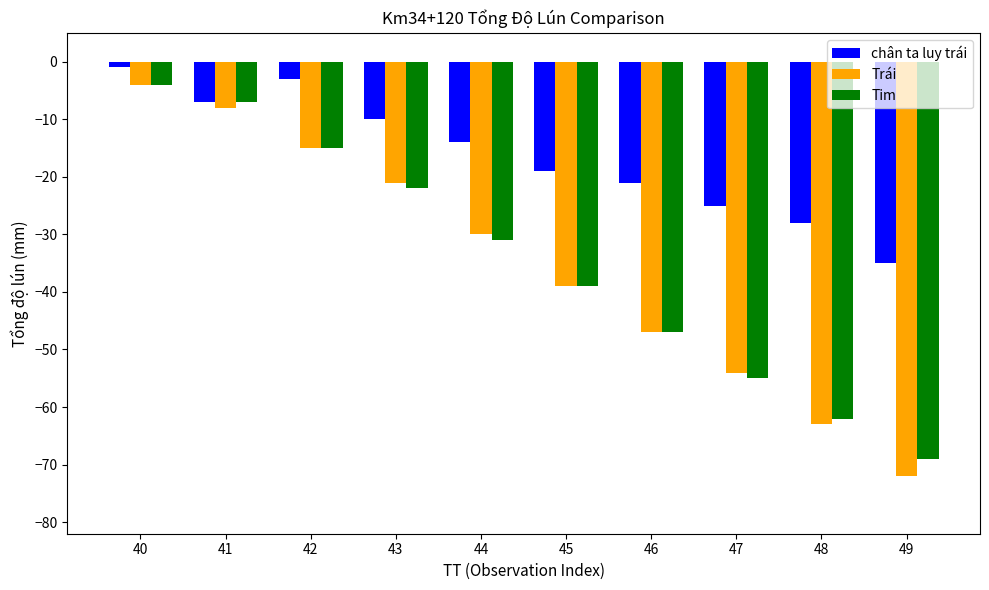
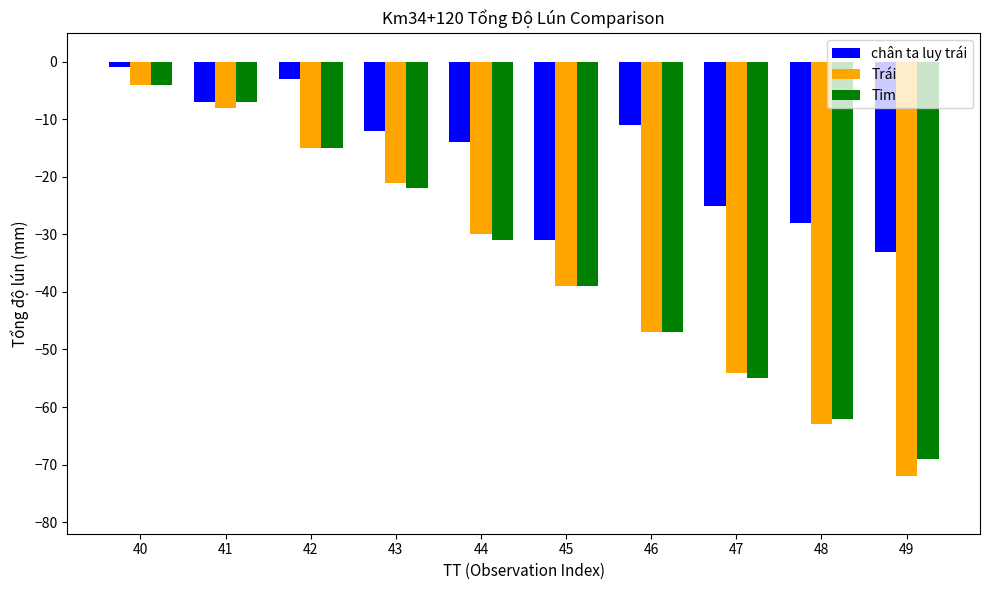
  {
    "chân ta luy trái": {
      "40": -1,
      "41": -7,
      "42": -3,
-     "43": -10,
+     "43": -12,
      "44": -14,
-     "45": -19,
-     "46": -21,
+     "45": -31,
+     "46": -11,
      "47": -25,
      "48": -28,
-     "49": -35
+     "49": -33
    },
    "Trái": {
      "40": -4,
      "41": -8,
      "42": -15,
      "43": -21,
      "44": -30,
      "45": -39,
      "46": -47,
      "47": -54,
      "48": -63,
      "49": -72
    },
    "Tim": {
      "40": -4,
      "41": -7,
      "42": -15,
      "43": -22,
      "44": -31,
      "45": -39,
      "46": -47,
      "47": -55,
      "48": -62,
      "49": -69
    }
  }
